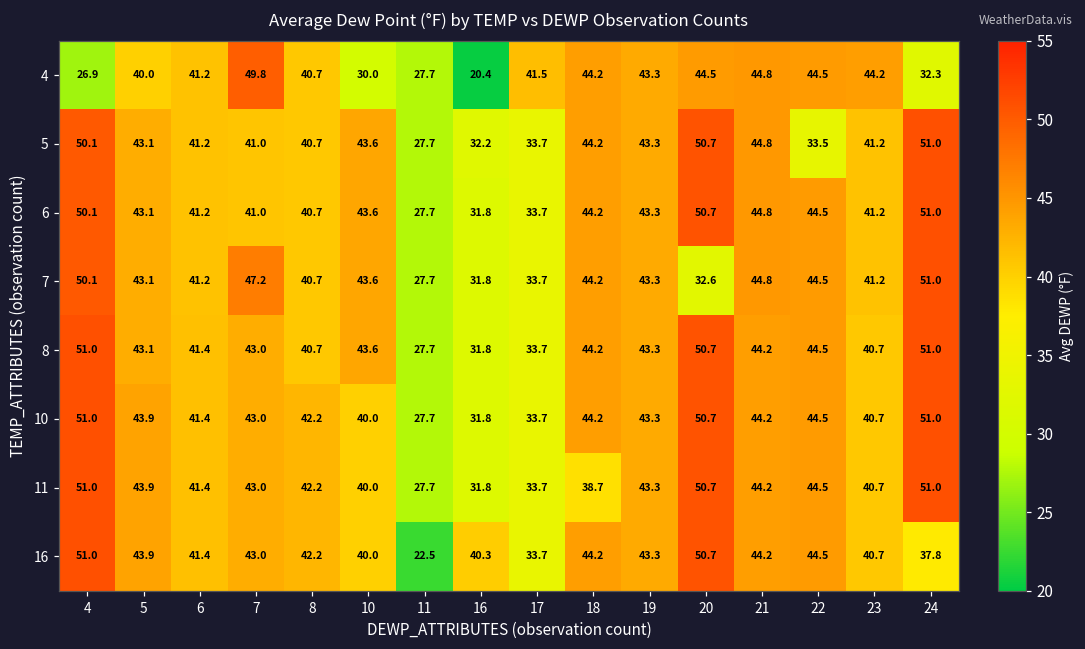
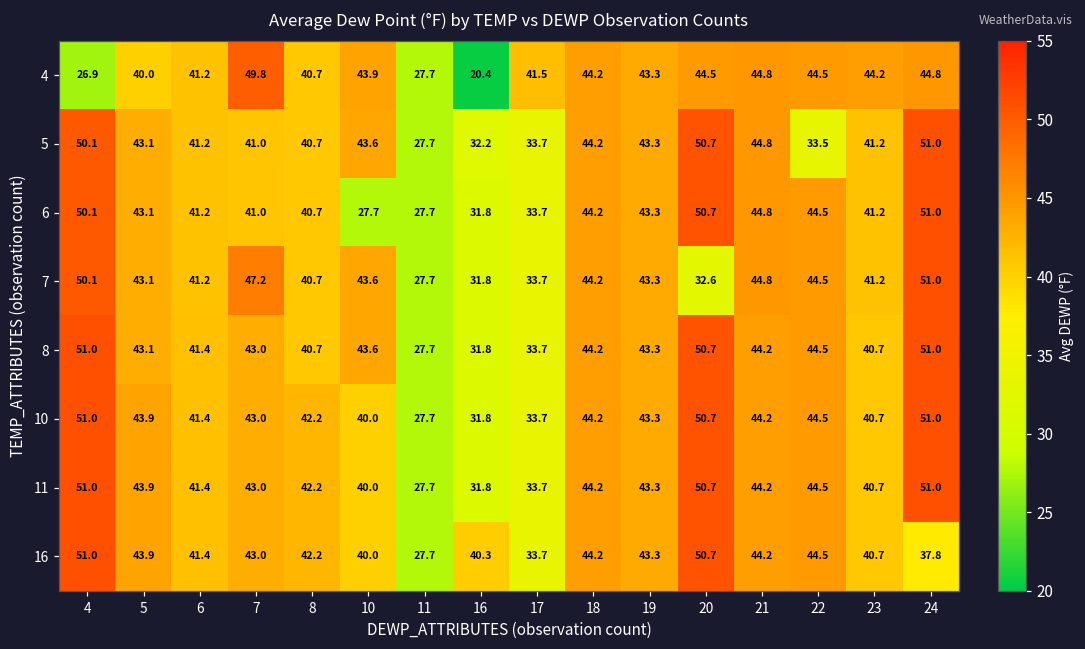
  {
    "4": {
      "4": 26.9,
      "5": 40.0,
      "6": 41.2,
      "7": 49.8,
      "8": 40.7,
-     "10": 30.0,
+     "10": 43.9,
      "11": 27.7,
      "16": 20.4,
      "17": 41.5,
      "18": 44.2,
      "19": 43.3,
      "20": 44.5,
      "21": 44.8,
      "22": 44.5,
      "23": 44.2,
-     "24": 32.3
+     "24": 44.8
    },
    "5": {
      "4": 50.1,
      "5": 43.1,
      "6": 41.2,
      "7": 41.0,
      "8": 40.7,
      "10": 43.6,
      "11": 27.7,
      "16": 32.2,
      "17": 33.7,
      "18": 44.2,
      "19": 43.3,
      "20": 50.7,
      "21": 44.8,
      "22": 33.5,
      "23": 41.2,
      "24": 51.0
    },
    "6": {
      "4": 50.1,
      "5": 43.1,
      "6": 41.2,
      "7": 41.0,
      "8": 40.7,
-     "10": 43.6,
+     "10": 27.7,
      "11": 27.7,
      "16": 31.8,
      "17": 33.7,
      "18": 44.2,
      "19": 43.3,
      "20": 50.7,
      "21": 44.8,
      "22": 44.5,
      "23": 41.2,
      "24": 51.0
    },
    "7": {
      "4": 50.1,
      "5": 43.1,
      "6": 41.2,
      "7": 47.2,
      "8": 40.7,
      "10": 43.6,
      "11": 27.7,
      "16": 31.8,
      "17": 33.7,
      "18": 44.2,
      "19": 43.3,
      "20": 32.6,
      "21": 44.8,
      "22": 44.5,
      "23": 41.2,
      "24": 51.0
    },
    "8": {
      "4": 51.0,
      "5": 43.1,
      "6": 41.4,
      "7": 43.0,
      "8": 40.7,
      "10": 43.6,
      "11": 27.7,
      "16": 31.8,
      "17": 33.7,
      "18": 44.2,
      "19": 43.3,
      "20": 50.7,
      "21": 44.2,
      "22": 44.5,
      "23": 40.7,
      "24": 51.0
    },
    "10": {
      "4": 51.0,
      "5": 43.9,
      "6": 41.4,
      "7": 43.0,
      "8": 42.2,
      "10": 40.0,
      "11": 27.7,
      "16": 31.8,
      "17": 33.7,
      "18": 44.2,
      "19": 43.3,
      "20": 50.7,
      "21": 44.2,
      "22": 44.5,
      "23": 40.7,
      "24": 51.0
    },
    "11": {
      "4": 51.0,
      "5": 43.9,
      "6": 41.4,
      "7": 43.0,
      "8": 42.2,
      "10": 40.0,
      "11": 27.7,
      "16": 31.8,
      "17": 33.7,
-     "18": 38.7,
+     "18": 44.2,
      "19": 43.3,
      "20": 50.7,
      "21": 44.2,
      "22": 44.5,
      "23": 40.7,
      "24": 51.0
    },
    "16": {
      "4": 51.0,
      "5": 43.9,
      "6": 41.4,
      "7": 43.0,
      "8": 42.2,
      "10": 40.0,
-     "11": 22.5,
+     "11": 27.7,
      "16": 40.3,
      "17": 33.7,
      "18": 44.2,
      "19": 43.3,
      "20": 50.7,
      "21": 44.2,
      "22": 44.5,
      "23": 40.7,
      "24": 37.8
    }
  }
